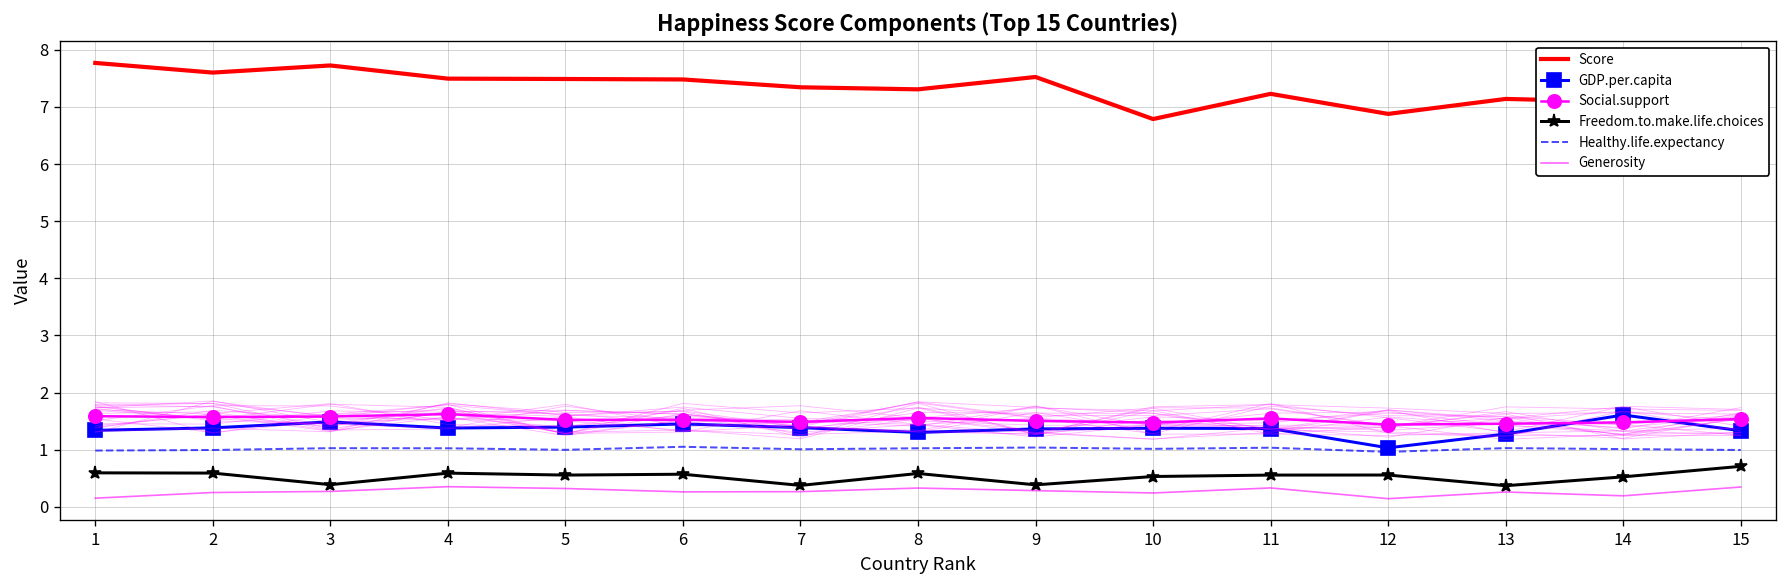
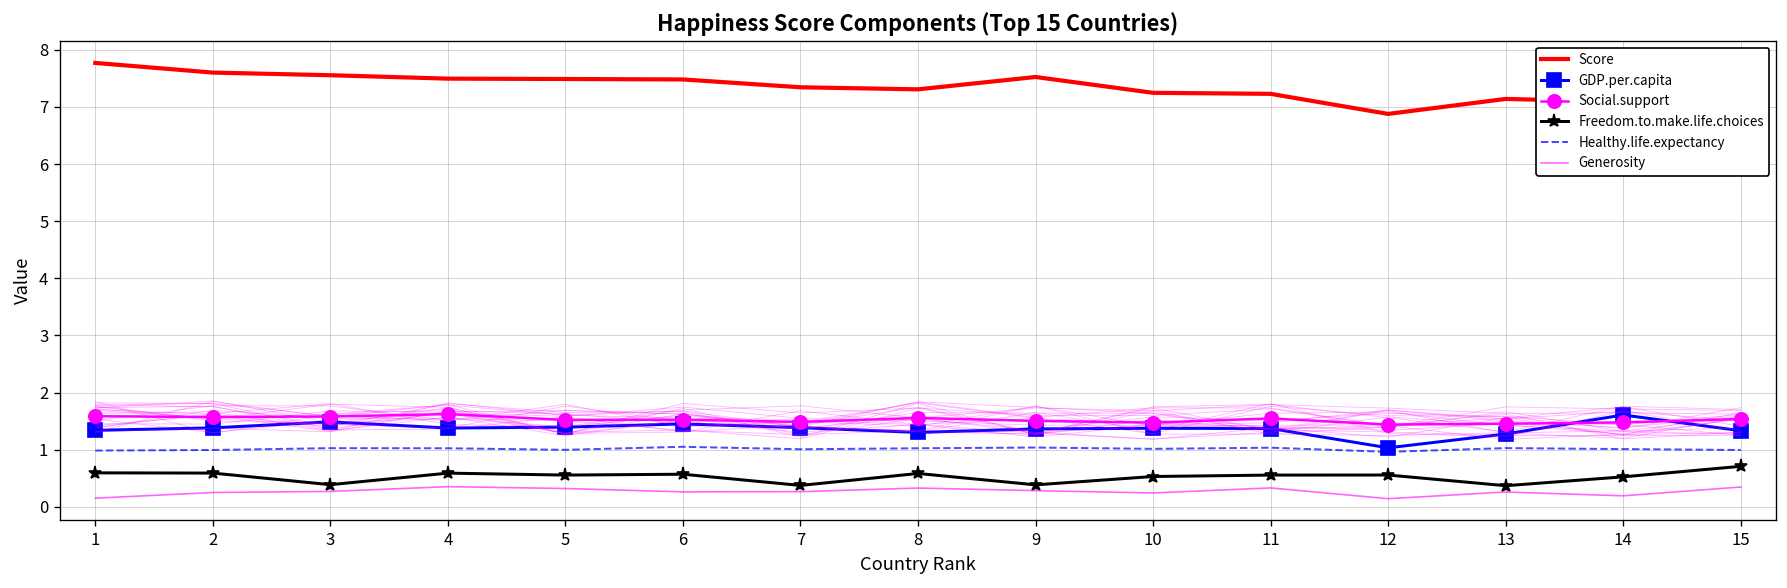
  {
    "Score": {
      "1": 7.8,
      "2": 7.6,
-     "3": 7.7,
+     "3": 7.6,
      "4": 7.5,
      "5": 7.5,
      "6": 7.5,
      "7": 7.3,
      "8": 7.3,
      "9": 7.5,
-     "10": 6.8,
+     "10": 7.2,
      "11": 7.2,
      "12": 6.9,
      "13": 7.1
    },
    "Freedom.to.make.life.choices": {
      "1": 0.6,
      "2": 0.6,
      "3": 0.4,
      "4": 0.6,
      "5": 0.6,
      "6": 0.6,
      "7": 0.4,
      "8": 0.6,
      "9": 0.4,
      "10": 0.5,
      "11": 0.6,
      "12": 0.6,
      "13": 0.4,
      "14": 0.5,
      "15": 0.7
    }
  }
